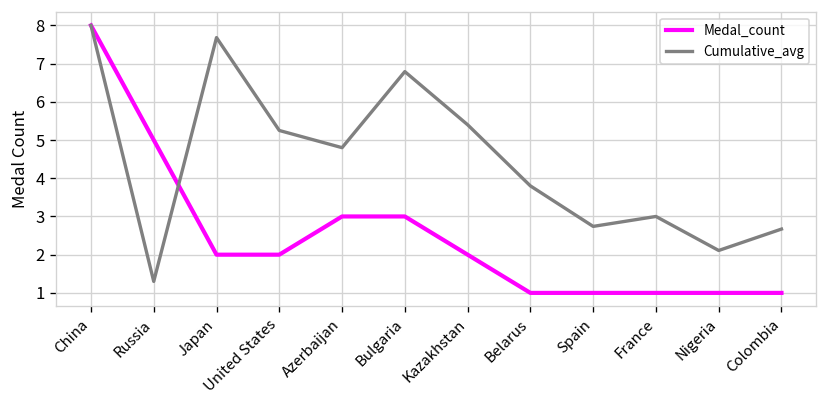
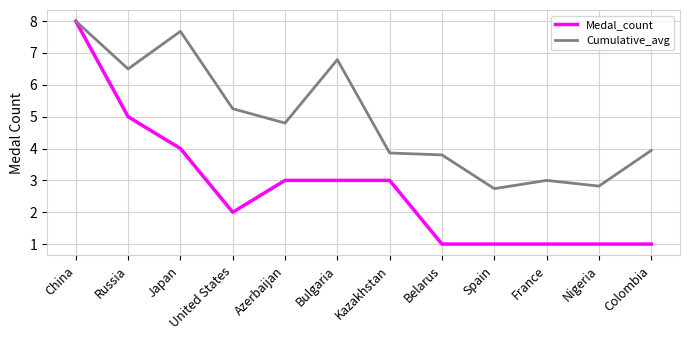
  {
    "Medal_count": {
      "Russia": 5,
-     "Japan": 2,
+     "Japan": 4,
      "United States": 2,
      "Azerbaijan": 3,
      "Bulgaria": 3,
-     "Kazakhstan": 2,
+     "Kazakhstan": 3,
      "Belarus": 1,
      "Spain": 1,
      "France": 1,
      "Nigeria": 1,
      "Colombia": 1
    },
    "Cumulative_avg": {
-     "Russia": 1.3,
+     "Russia": 6.5,
      "Japan": 7.7,
      "United States": 5.3,
      "Azerbaijan": 4.8,
      "Bulgaria": 6.8,
-     "Kazakhstan": 5.4,
+     "Kazakhstan": 3.9,
      "Belarus": 3.8,
      "Spain": 2.7,
      "France": 3.0,
-     "Nigeria": 2.1,
-     "Colombia": 2.7
+     "Nigeria": 2.8,
+     "Colombia": 3.9
    }
  }
